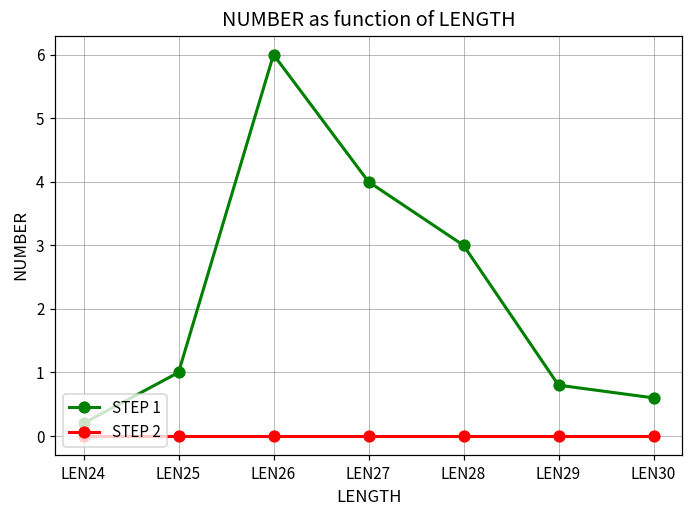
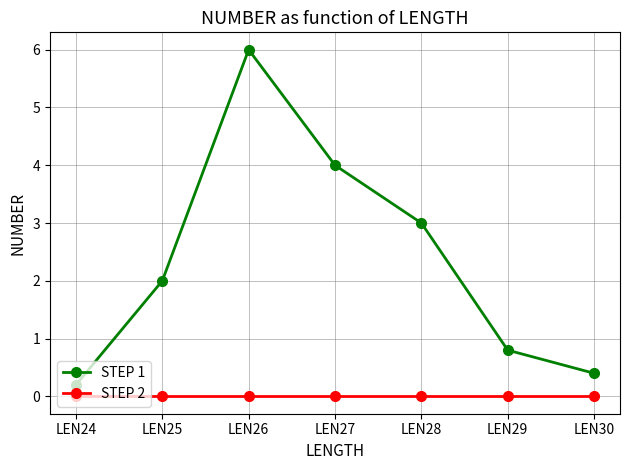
  {
    "STEP 1": {
-     "LEN25": 1,
+     "LEN25": 2,
      "LEN26": 6.0,
      "LEN27": 4.0,
      "LEN28": 3.0,
      "LEN29": 0.8,
-     "LEN30": 0.6
+     "LEN30": 0.4
    },
    "STEP 2": {
      "LEN25": 0.0,
      "LEN26": 0.0,
      "LEN27": 0.0,
      "LEN28": 0.0,
      "LEN29": 0.0,
      "LEN30": 0.0
    }
  }
